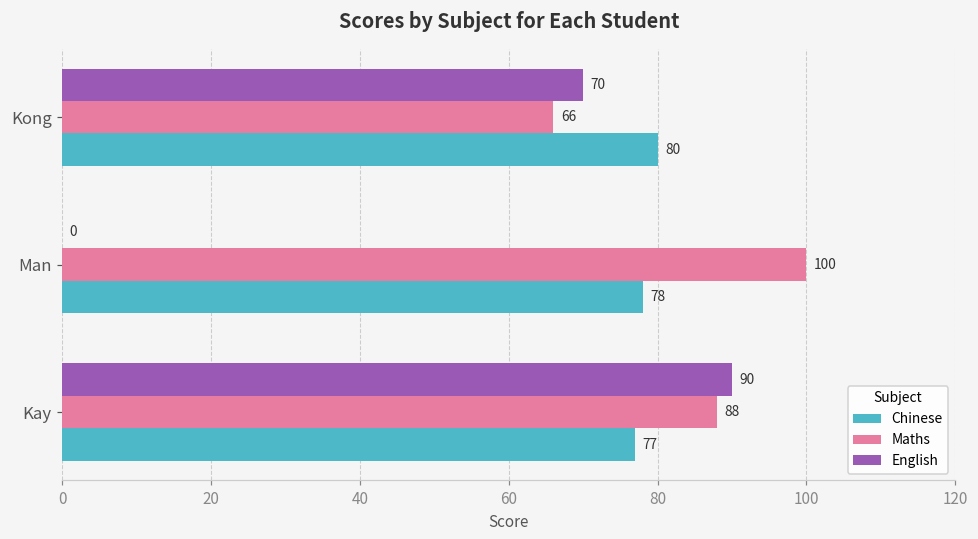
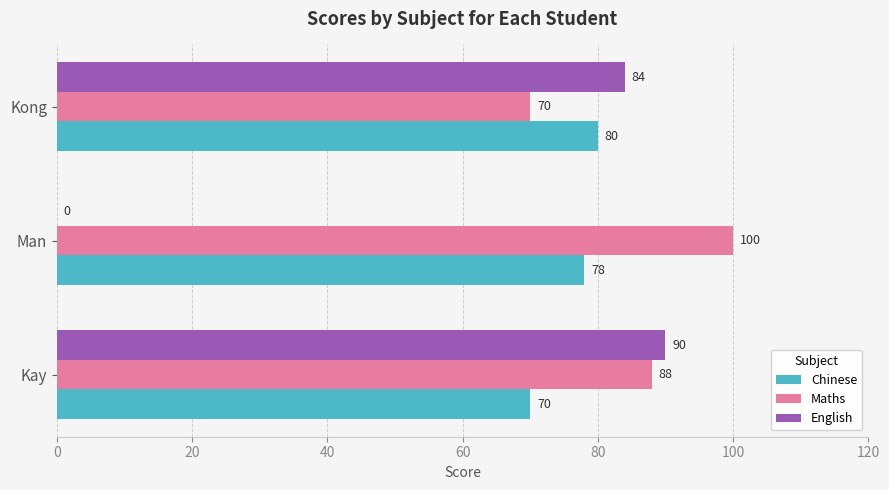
  {
    "Chinese": {
      "Kong": 80,
      "Man": 78,
-     "Kay": 77
+     "Kay": 70
    },
    "Maths": {
-     "Kong": 66,
+     "Kong": 70,
      "Man": 100,
      "Kay": 88
    },
    "English": {
-     "Kong": 70,
+     "Kong": 84,
      "Man": 0,
      "Kay": 90
    }
  }
